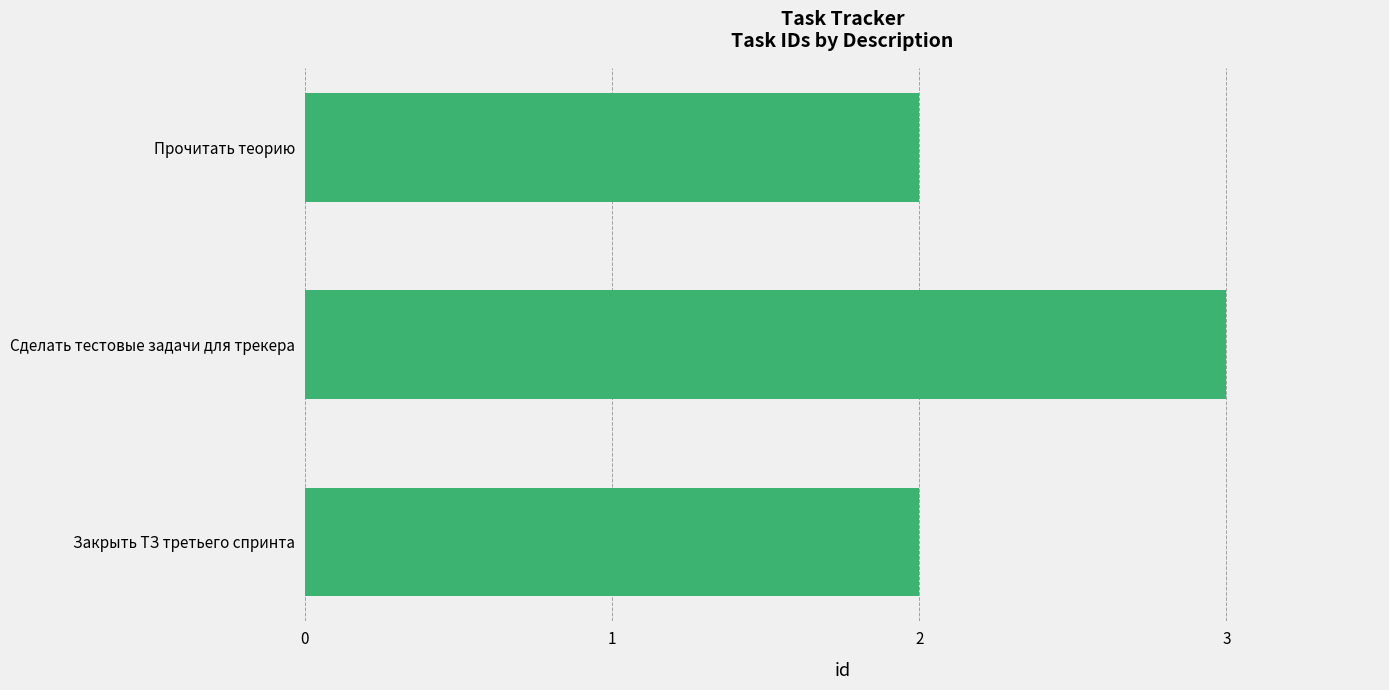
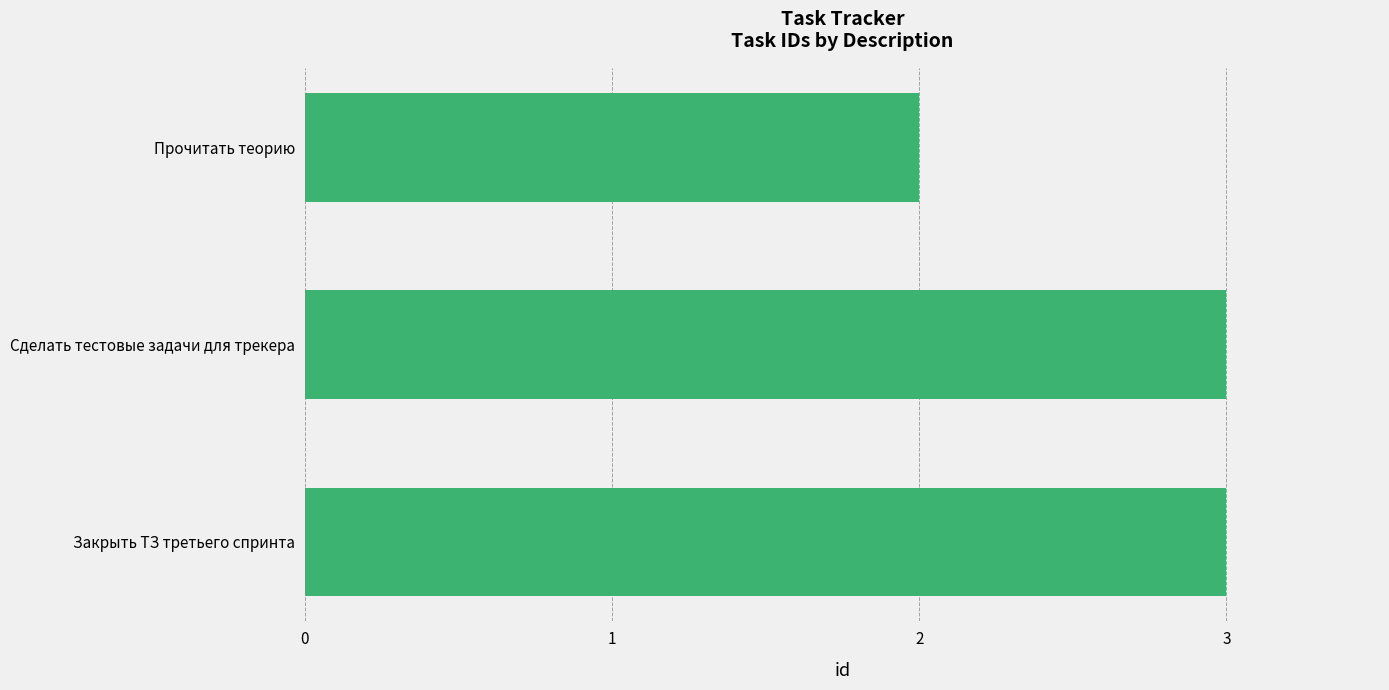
  {
    "Прочитать теорию": 2,
    "Сделать тестовые задачи для трекера": 3,
-   "Закрыть ТЗ третьего спринта": 2
+   "Закрыть ТЗ третьего спринта": 3
  }
